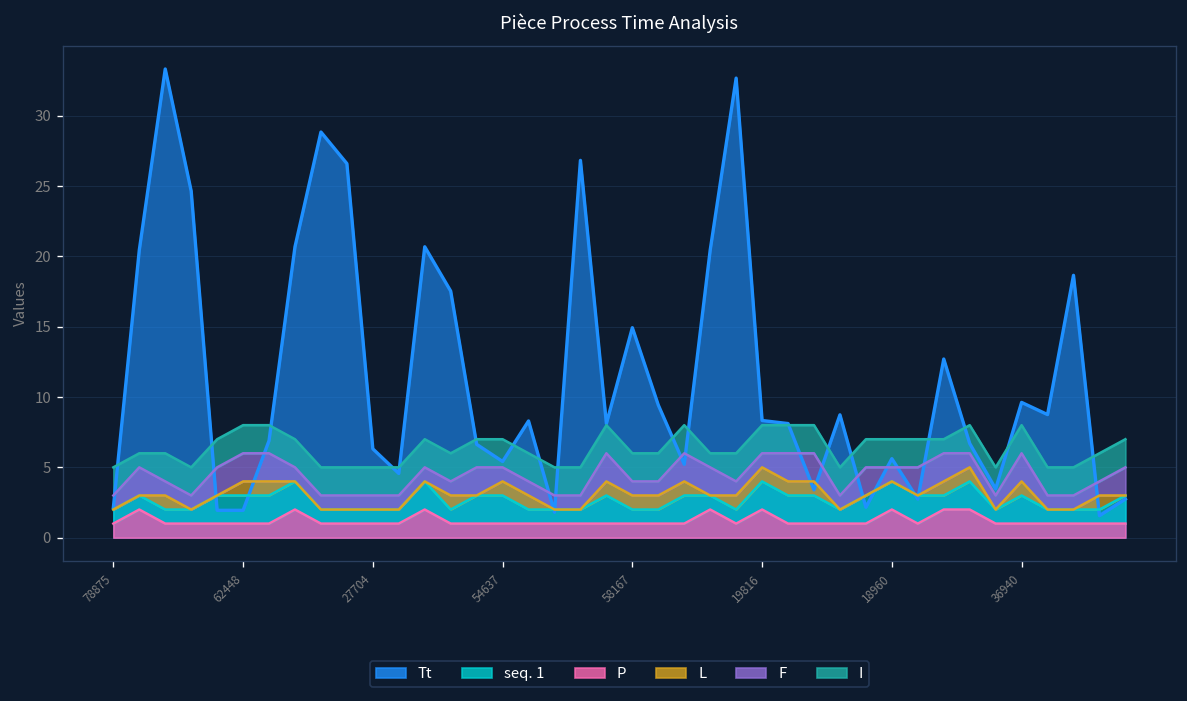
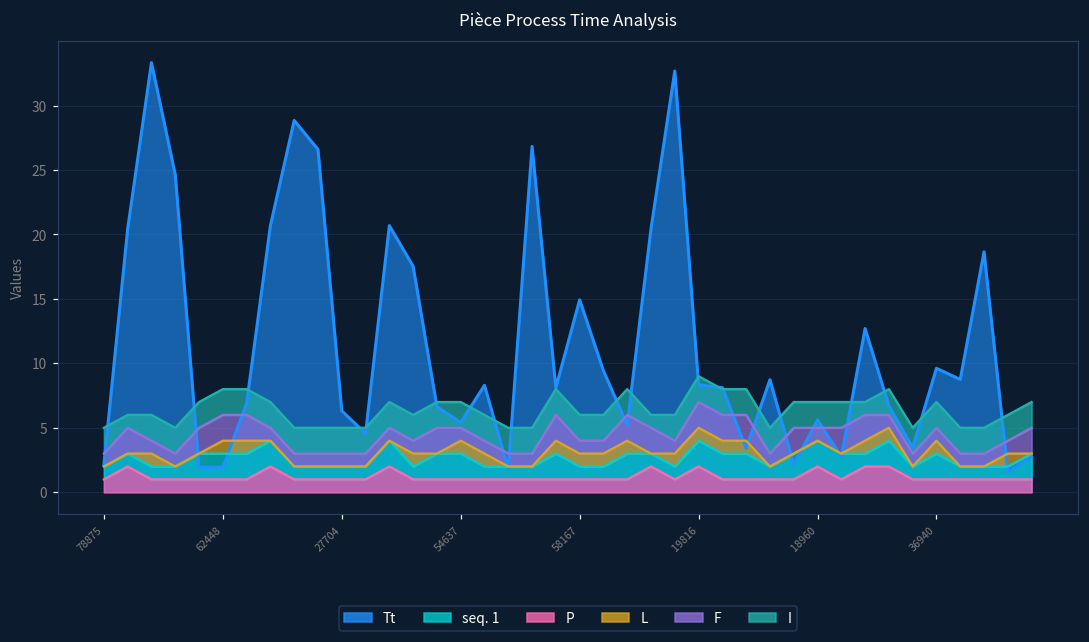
  {
    "Tt": {
      "62448": 2,
      "27704": 6.3,
      "54637": 5.4,
      "58167": 15,
      "19816": 8.3,
      "18960": 5.6,
      "36940": 9.6
    },
    "P": {
      "78875": 1,
      "62448": 1,
      "27704": 1,
      "54637": 1,
      "58167": 1,
      "19816": 2,
      "18960": 2,
      "36940": 1
    },
    "L": {
      "62448": 1,
      "54637": 1,
      "58167": 1,
      "19816": 1,
      "36940": 1
    },
    "F": {
      "78875": 1,
      "62448": 2,
      "27704": 1,
      "54637": 1,
      "58167": 1,
-     "19816": 1,
+     "19816": 2,
      "18960": 1,
-     "36940": 2
+     "36940": 1
    }
  }
